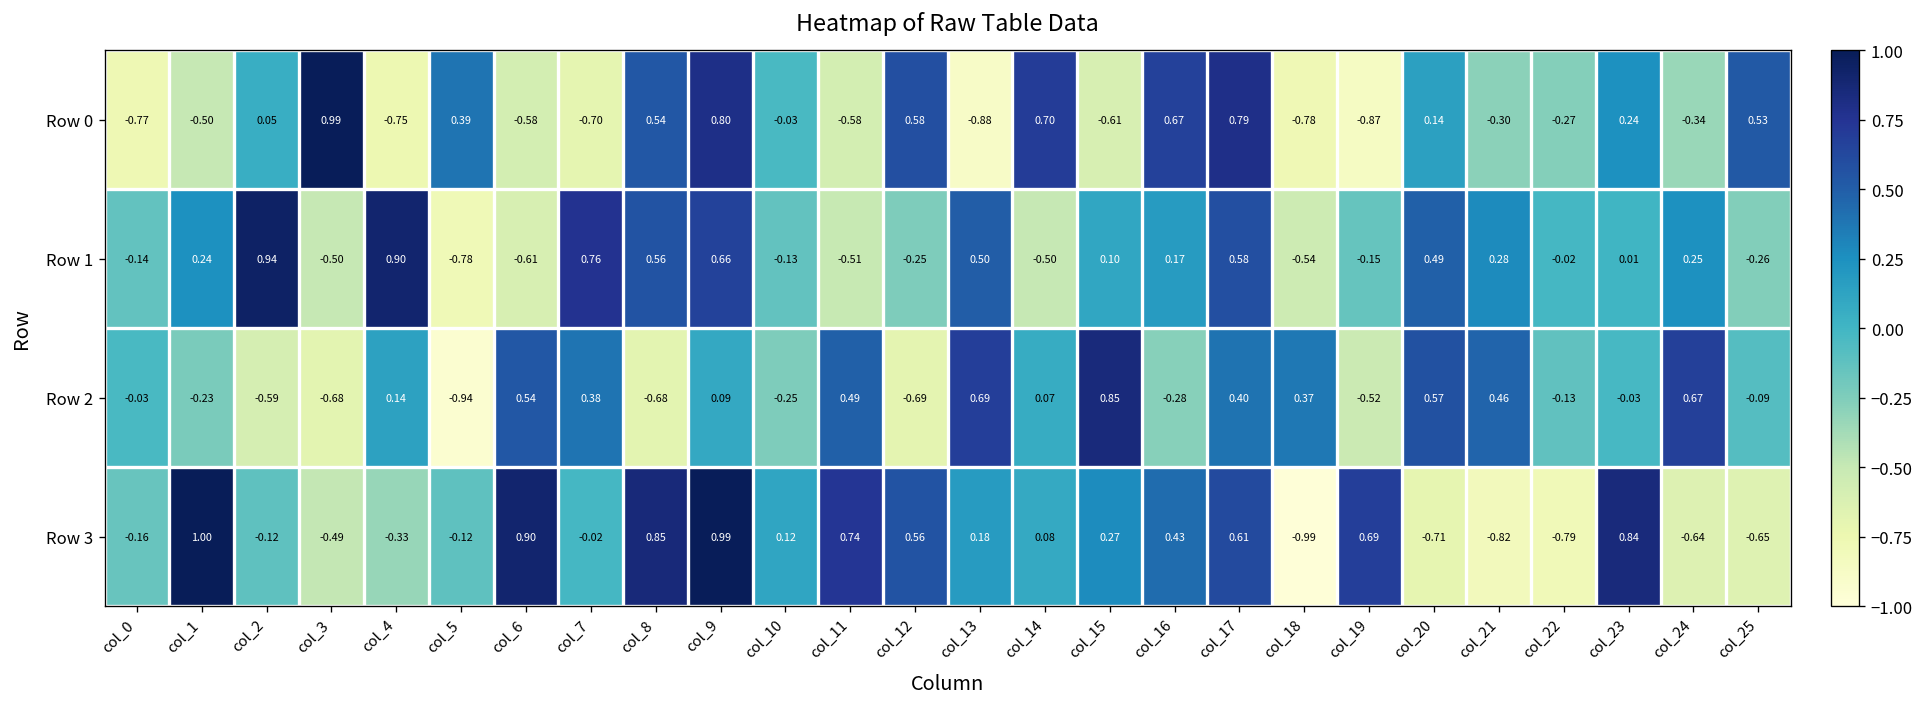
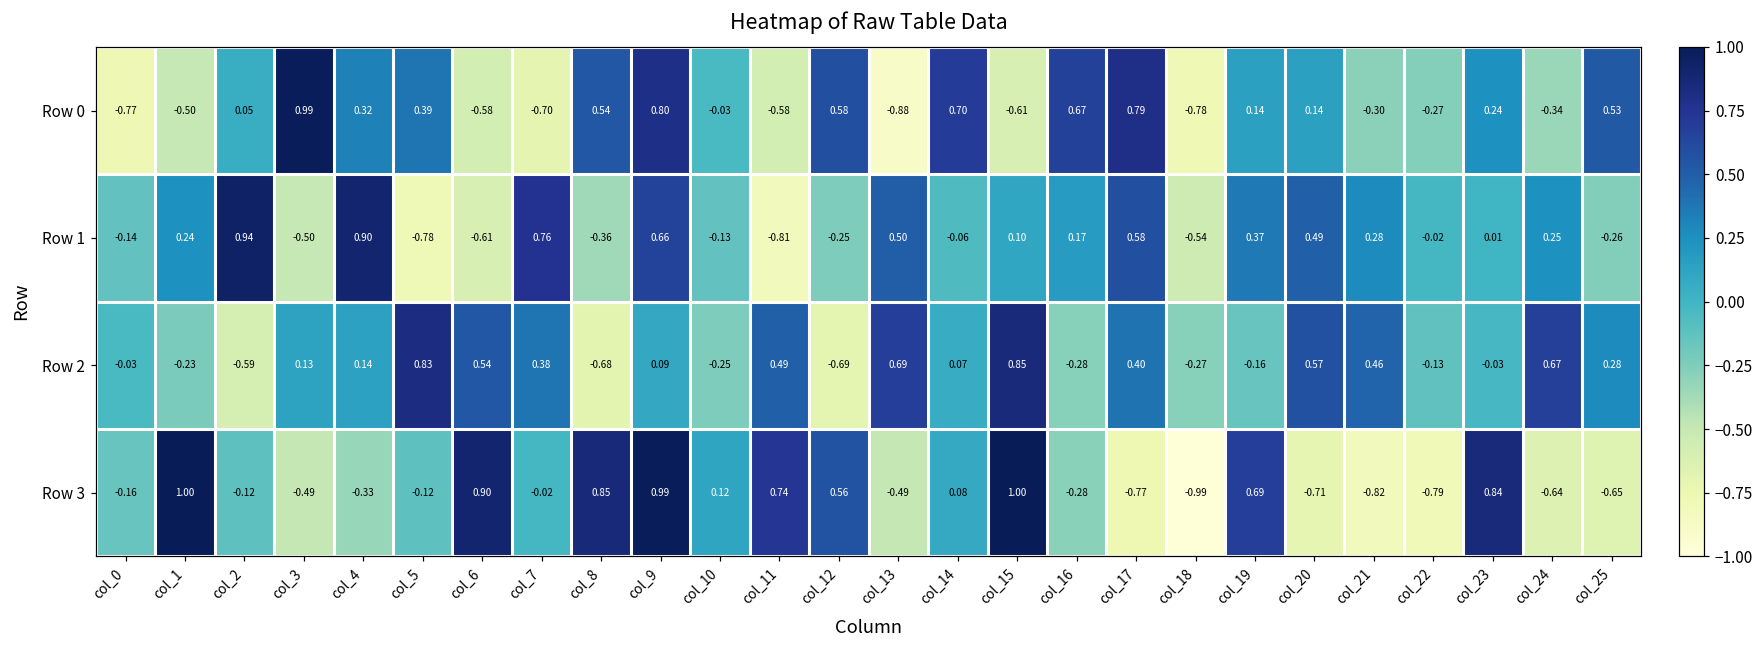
  {
    "Row 0": {
      "col_0": -0.77,
      "col_1": -0.50,
      "col_2": 0.05,
      "col_3": 0.99,
-     "col_4": -0.75,
+     "col_4": 0.32,
      "col_5": 0.39,
      "col_6": -0.58,
      "col_7": -0.70,
      "col_8": 0.54,
      "col_9": 0.80,
      "col_10": -0.03,
      "col_11": -0.58,
      "col_12": 0.58,
      "col_13": -0.88,
      "col_14": 0.70,
      "col_15": -0.61,
      "col_16": 0.67,
      "col_17": 0.79,
      "col_18": -0.78,
-     "col_19": -0.87,
+     "col_19": 0.14,
      "col_20": 0.14,
      "col_21": -0.30,
      "col_22": -0.27,
      "col_23": 0.24,
      "col_24": -0.34,
      "col_25": 0.53
    },
    "Row 1": {
      "col_0": -0.14,
      "col_1": 0.24,
      "col_2": 0.94,
      "col_3": -0.50,
      "col_4": 0.90,
      "col_5": -0.78,
      "col_6": -0.61,
      "col_7": 0.76,
-     "col_8": 0.56,
+     "col_8": -0.36,
      "col_9": 0.66,
      "col_10": -0.13,
-     "col_11": -0.51,
+     "col_11": -0.81,
      "col_12": -0.25,
      "col_13": 0.50,
-     "col_14": -0.50,
+     "col_14": -0.06,
      "col_15": 0.10,
      "col_16": 0.17,
      "col_17": 0.58,
      "col_18": -0.54,
-     "col_19": -0.15,
+     "col_19": 0.37,
      "col_20": 0.49,
      "col_21": 0.28,
      "col_22": -0.02,
      "col_23": 0.01,
      "col_24": 0.25,
      "col_25": -0.26
    },
    "Row 2": {
      "col_0": -0.03,
      "col_1": -0.23,
      "col_2": -0.59,
-     "col_3": -0.68,
+     "col_3": 0.13,
      "col_4": 0.14,
-     "col_5": -0.94,
+     "col_5": 0.83,
      "col_6": 0.54,
      "col_7": 0.38,
      "col_8": -0.68,
      "col_9": 0.09,
      "col_10": -0.25,
      "col_11": 0.49,
      "col_12": -0.69,
      "col_13": 0.69,
      "col_14": 0.07,
      "col_15": 0.85,
      "col_16": -0.28,
      "col_17": 0.40,
-     "col_18": 0.37,
-     "col_19": -0.52,
+     "col_18": -0.27,
+     "col_19": -0.16,
      "col_20": 0.57,
      "col_21": 0.46,
      "col_22": -0.13,
      "col_23": -0.03,
      "col_24": 0.67,
-     "col_25": -0.09
+     "col_25": 0.28
    },
    "Row 3": {
      "col_0": -0.16,
      "col_1": 1.00,
      "col_2": -0.12,
      "col_3": -0.49,
      "col_4": -0.33,
      "col_5": -0.12,
      "col_6": 0.90,
      "col_7": -0.02,
      "col_8": 0.85,
      "col_9": 0.99,
      "col_10": 0.12,
      "col_11": 0.74,
      "col_12": 0.56,
-     "col_13": 0.18,
+     "col_13": -0.49,
      "col_14": 0.08,
-     "col_15": 0.27,
-     "col_16": 0.43,
-     "col_17": 0.61,
+     "col_15": 1.00,
+     "col_16": -0.28,
+     "col_17": -0.77,
      "col_18": -0.99,
      "col_19": 0.69,
      "col_20": -0.71,
      "col_21": -0.82,
      "col_22": -0.79,
      "col_23": 0.84,
      "col_24": -0.64,
      "col_25": -0.65
    }
  }
